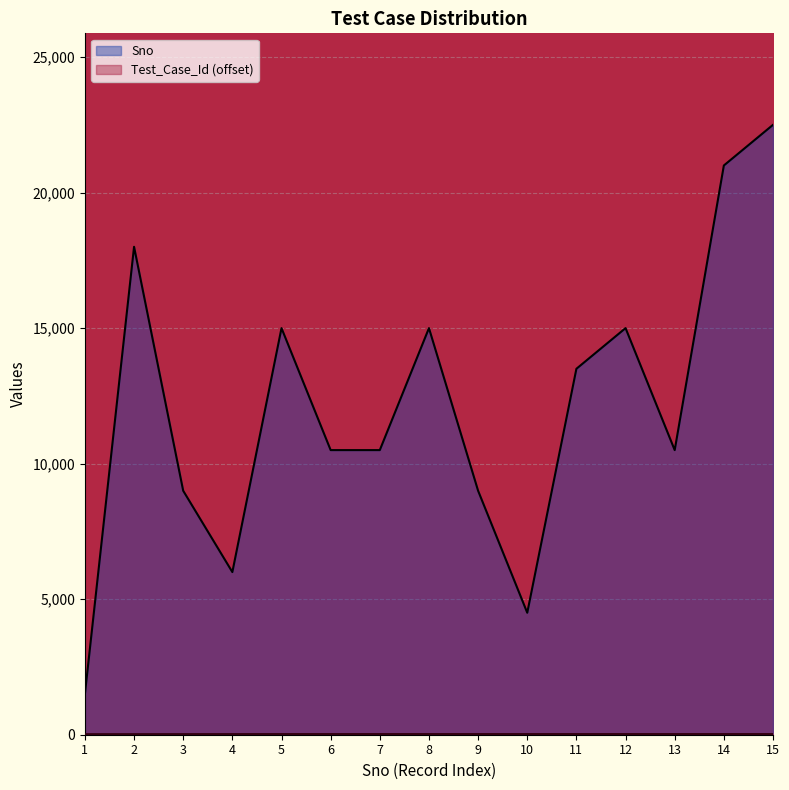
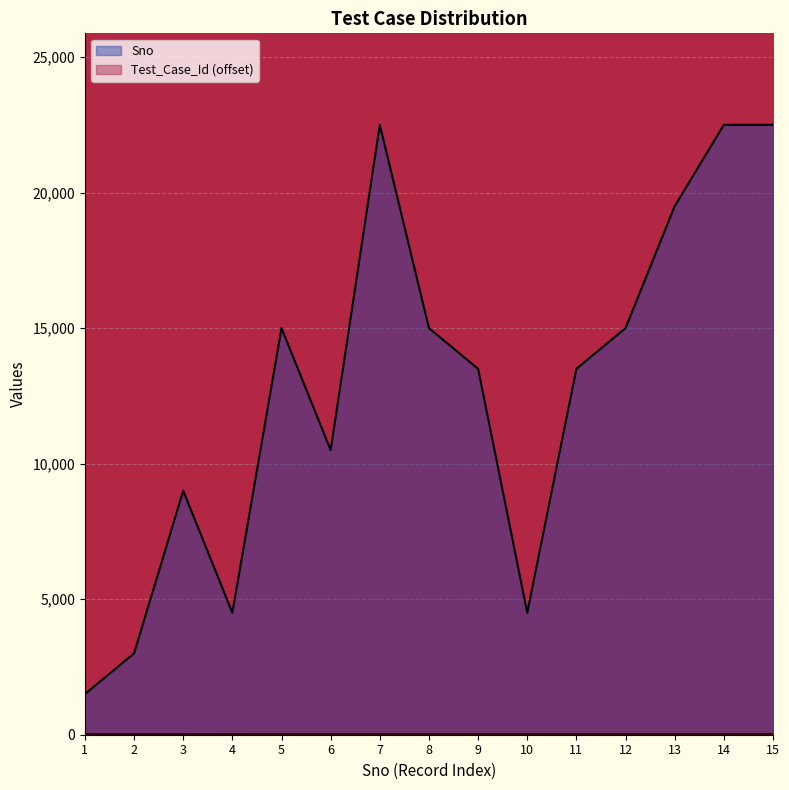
  {
    "Sno": {
      "1": "1,500",
-     "2": "18,000",
+     "2": "3,000",
      "3": "9,000",
-     "4": "6,000",
+     "4": "4,500",
      "5": "15,000",
      "6": "10,500",
-     "7": "10,500",
+     "7": "22,500",
      "8": "15,000",
-     "9": "9,000",
+     "9": "13,500",
      "10": "4,500",
      "11": "13,500",
      "12": "15,000",
-     "13": "10,500",
-     "14": "21,000",
+     "13": "19,500",
+     "14": "22,500",
      "15": "22,500"
    },
    "Test_Case_Id (offset)": {
      "1": "0",
      "2": "0",
      "3": "0",
      "4": "0",
      "5": "0",
      "6": "0",
      "7": "0",
      "8": "0",
      "9": "0",
      "10": "0",
      "11": "0",
      "12": "0",
      "13": "0",
      "14": "0",
      "15": "0"
    }
  }
